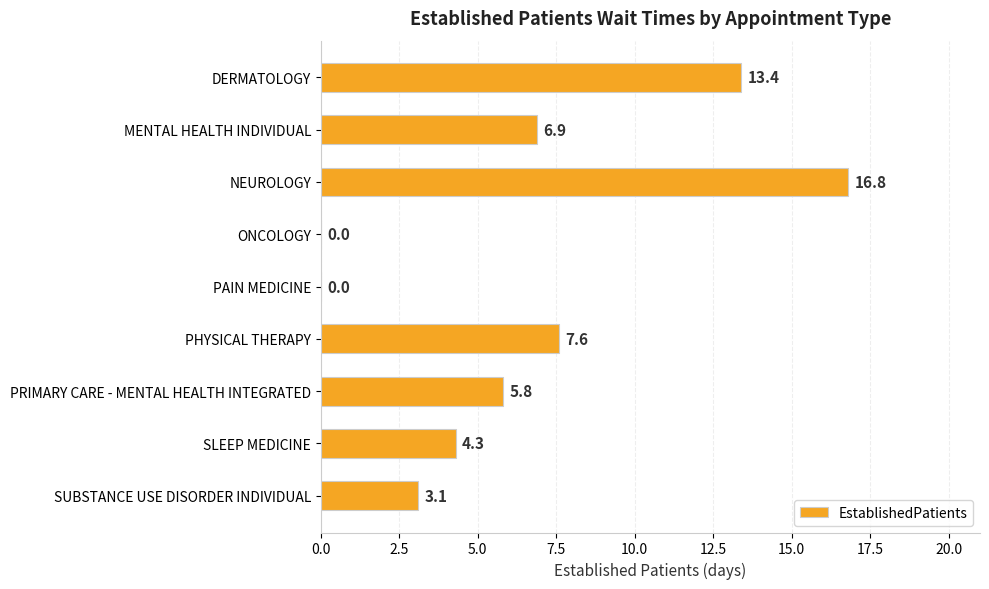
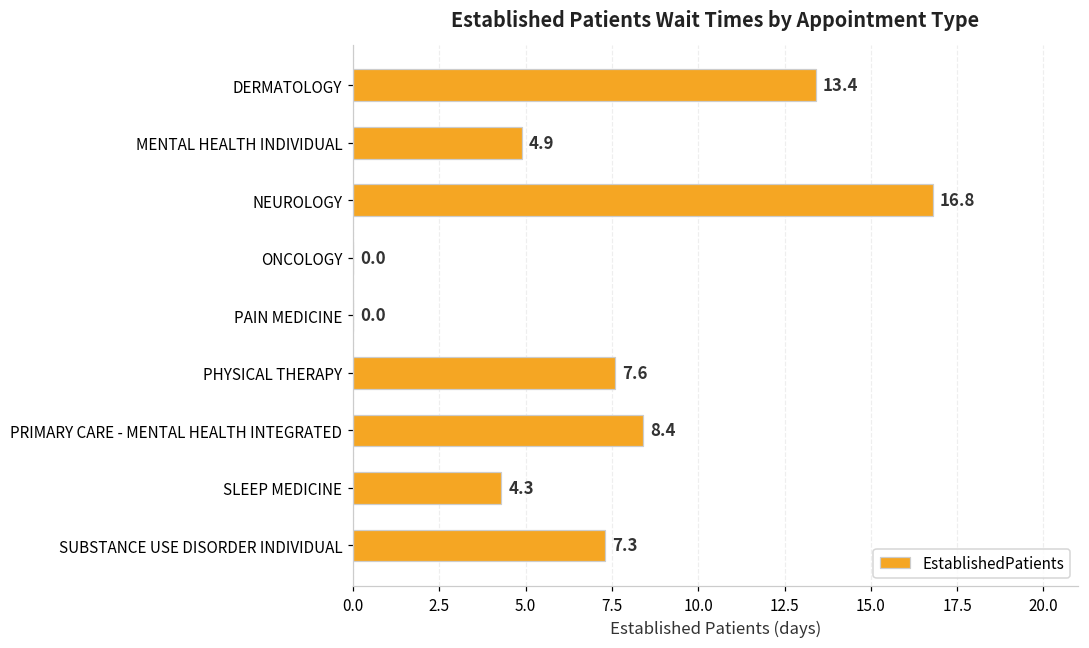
  {
    "DERMATOLOGY": 13.4,
-   "MENTAL HEALTH INDIVIDUAL": 6.9,
+   "MENTAL HEALTH INDIVIDUAL": 4.9,
    "NEUROLOGY": 16.8,
    "ONCOLOGY": 0.0,
    "PAIN MEDICINE": 0.0,
    "PHYSICAL THERAPY": 7.6,
-   "PRIMARY CARE - MENTAL HEALTH INTEGRATED": 5.8,
+   "PRIMARY CARE - MENTAL HEALTH INTEGRATED": 8.4,
    "SLEEP MEDICINE": 4.3,
-   "SUBSTANCE USE DISORDER INDIVIDUAL": 3.1
+   "SUBSTANCE USE DISORDER INDIVIDUAL": 7.3
  }
